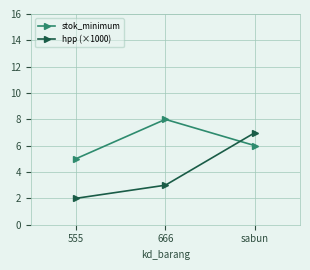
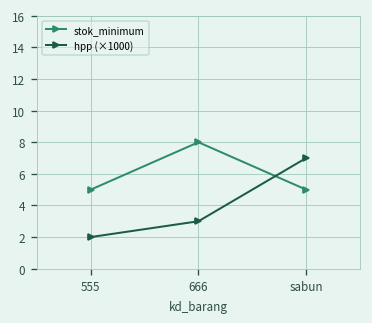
  {
    "stok_minimum": {
      "555": 5,
      "666": 8,
-     "sabun": 6
+     "sabun": 5
    },
    "hpp (×1000)": {
      "555": 2,
      "666": 3,
      "sabun": 7
    }
  }
